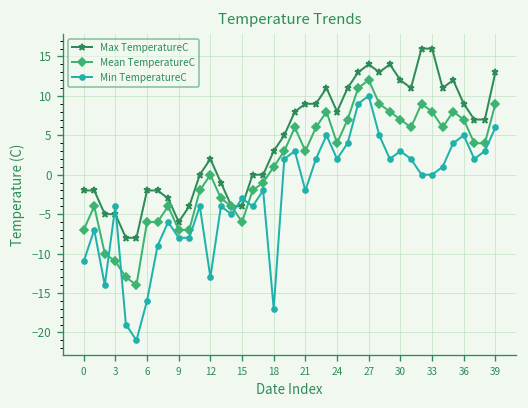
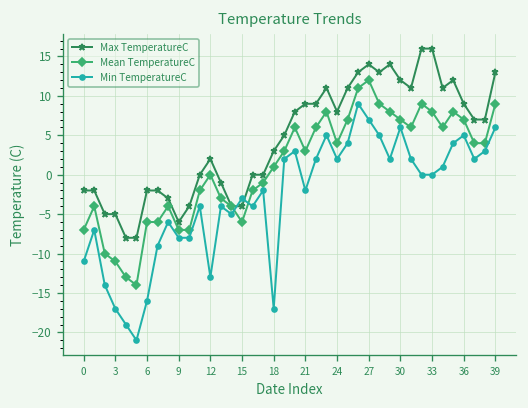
  {
    "Min TemperatureC": {
      "0": -11,
-     "3": -4,
+     "3": -17,
      "6": -16,
      "9": -8,
      "12": -13,
      "15": -3,
      "18": -17,
      "21": -2,
      "24": 2,
-     "27": 10,
-     "30": 3,
+     "27": 7,
+     "30": 6,
      "33": 0,
      "36": 5,
      "39": 6
    }
  }
